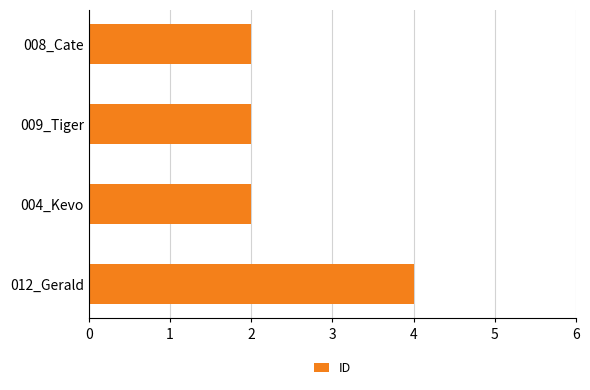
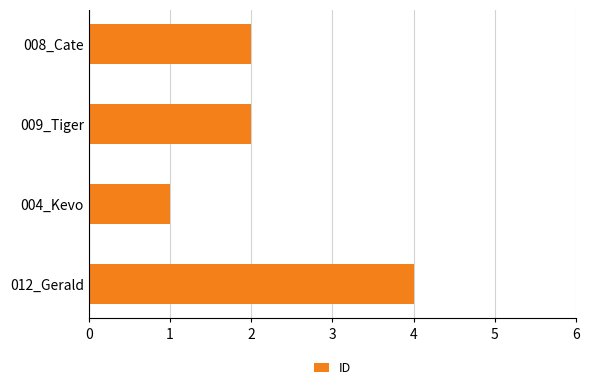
  {
    "008_Cate": 2,
    "009_Tiger": 2,
-   "004_Kevo": 2,
+   "004_Kevo": 1,
    "012_Gerald": 4
  }
